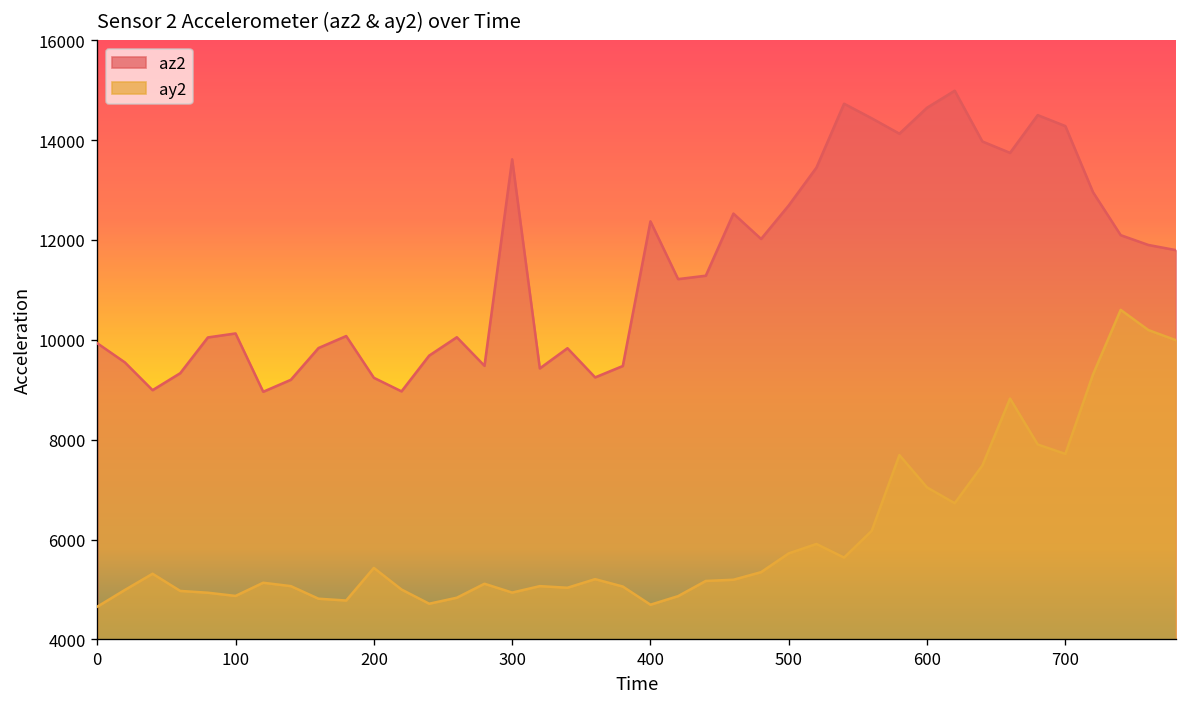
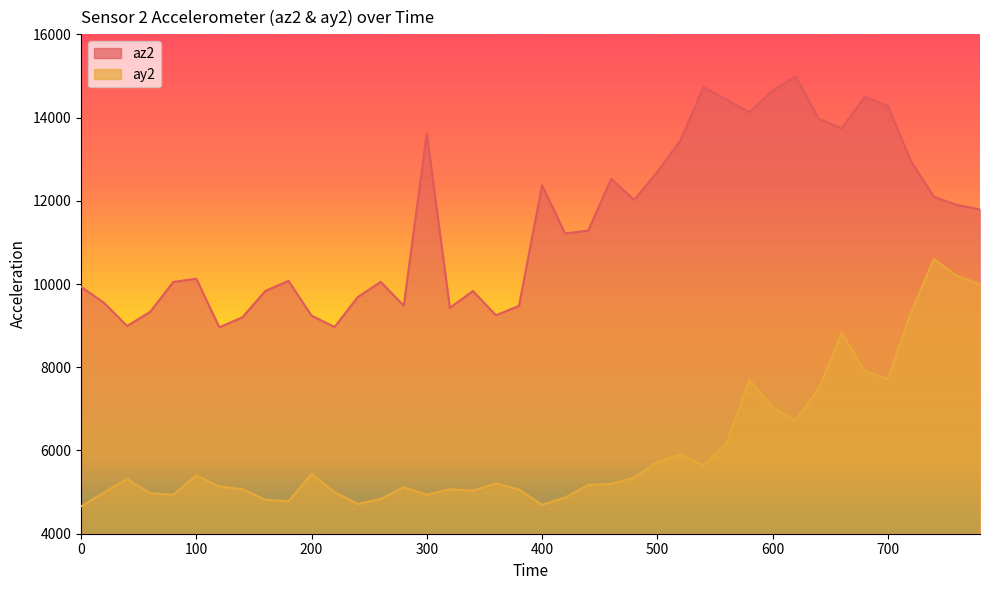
  {
    "az2": {
      "0": 9900,
      "100": 10100,
      "200": 9200,
      "300": 13600,
      "400": 12400,
      "500": 12700,
      "600": 14600,
      "700": 14300
    },
    "ay2": {
      "0": 4700,
-     "100": 4900,
+     "100": 5400,
      "200": 5400,
      "300": 4900,
      "400": 4700,
      "500": 5700,
      "600": 7000,
      "700": 7700
    }
  }
